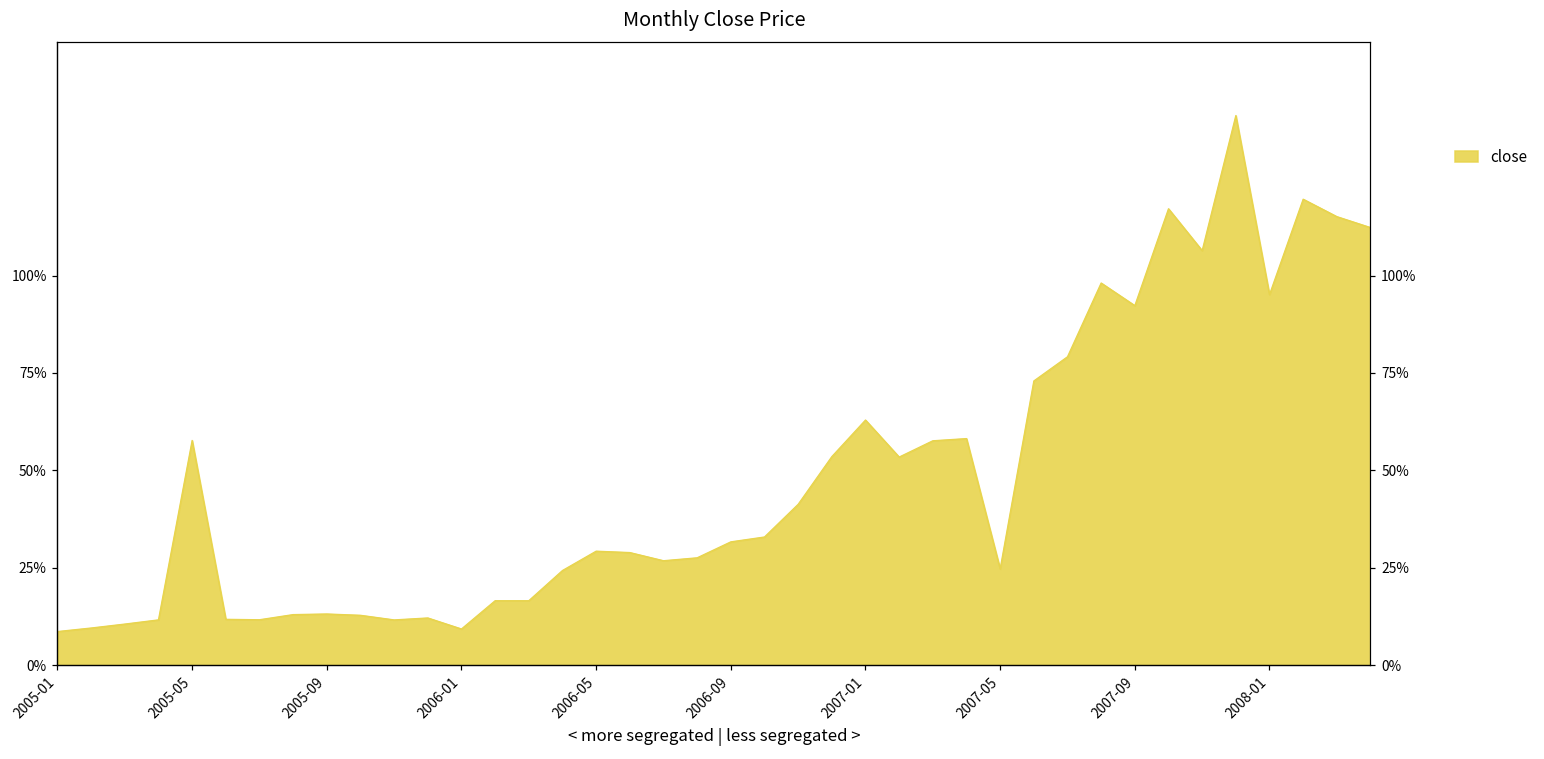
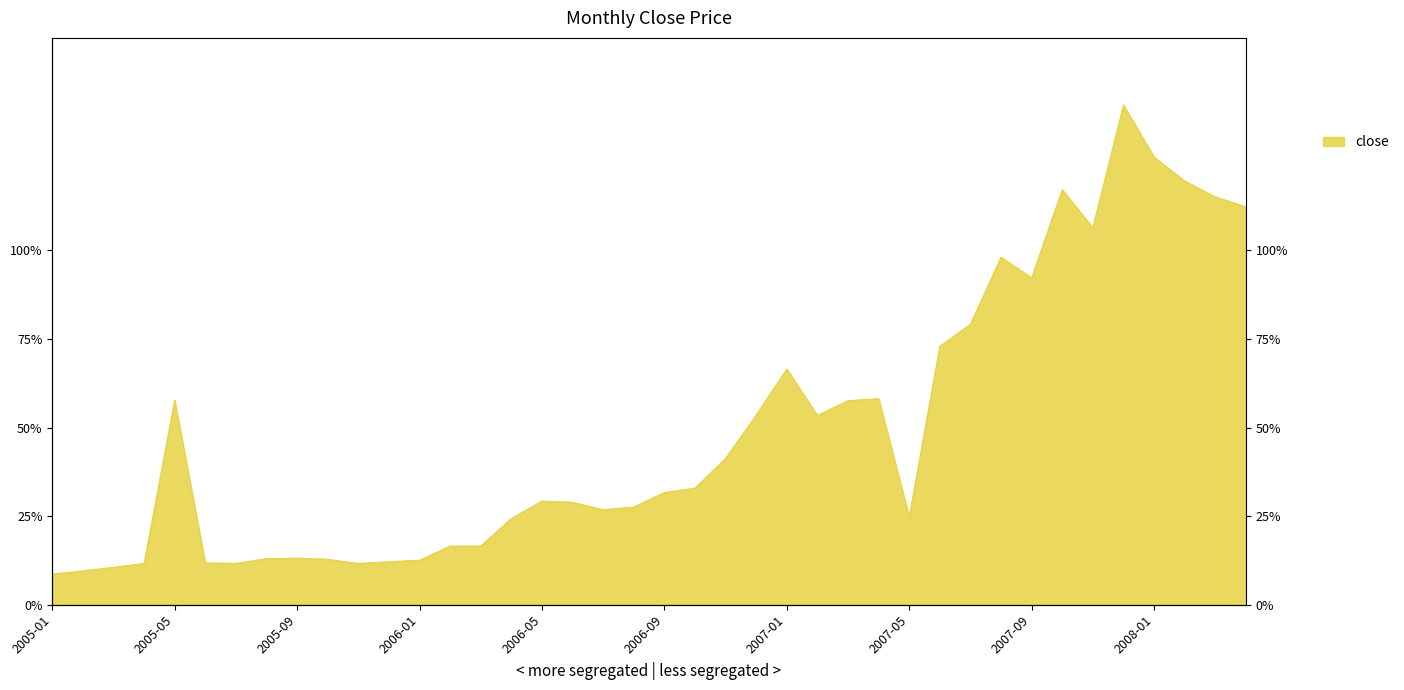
  {
    "2005-01": "9%",
    "2005-05": "58%",
    "2005-09": "13%",
-   "2006-01": "9%",
+   "2006-01": "13%",
    "2006-05": "29%",
    "2006-09": "32%",
-   "2007-01": "63%",
+   "2007-01": "67%",
    "2007-05": "25%",
    "2007-09": "92%",
-   "2008-01": "95%"
+   "2008-01": "126%"
  }
